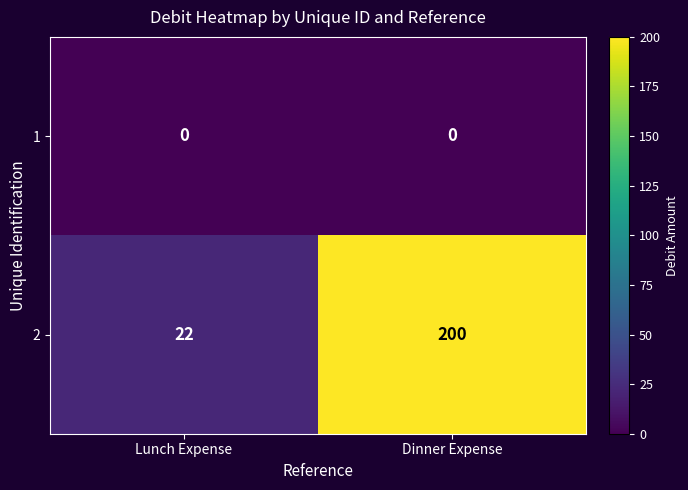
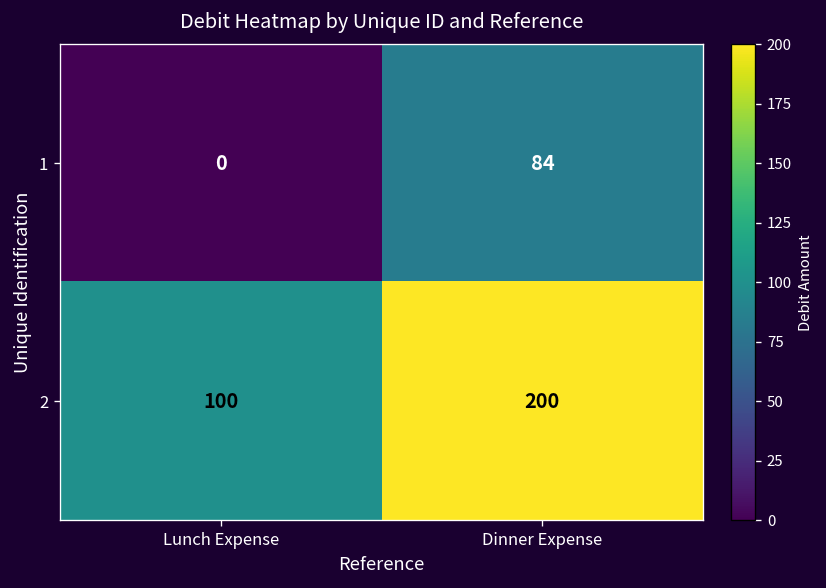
  {
    "1": {
      "Lunch Expense": 0,
-     "Dinner Expense": 0
+     "Dinner Expense": 84
    },
    "2": {
-     "Lunch Expense": 22,
+     "Lunch Expense": 100,
      "Dinner Expense": 200
    }
  }
